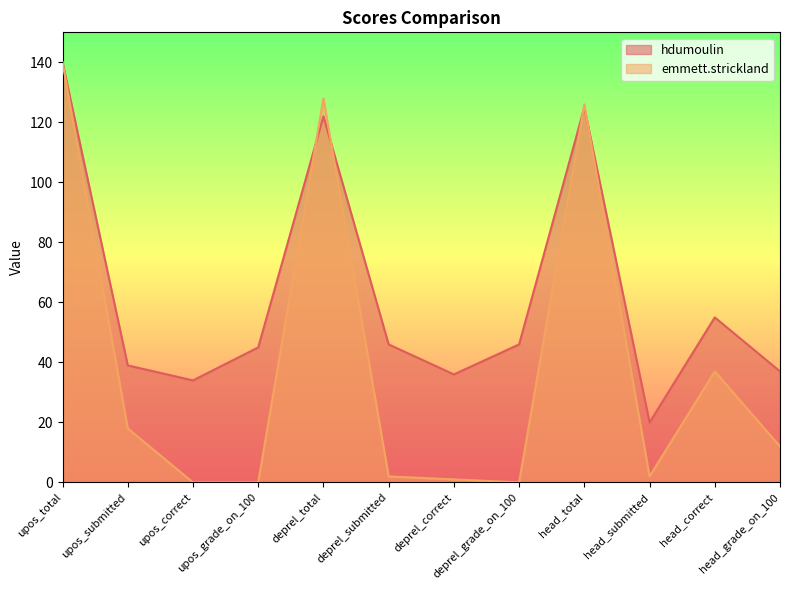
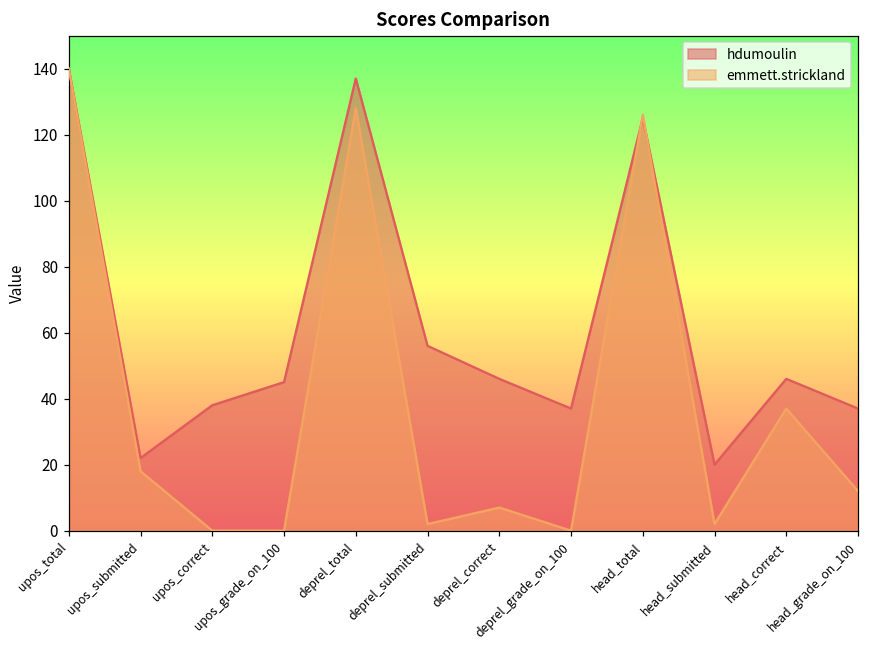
  {
    "hdumoulin": {
-     "upos_submitted": 39,
-     "upos_correct": 34,
+     "upos_submitted": 22,
+     "upos_correct": 38,
      "upos_grade_on_100": 45,
-     "deprel_total": 122,
-     "deprel_submitted": 46,
-     "deprel_correct": 36,
-     "deprel_grade_on_100": 46,
+     "deprel_total": 137,
+     "deprel_submitted": 56,
+     "deprel_correct": 46,
+     "deprel_grade_on_100": 37,
      "head_total": 125,
      "head_submitted": 20,
-     "head_correct": 55,
+     "head_correct": 46,
      "head_grade_on_100": 37
    },
    "emmett.strickland": {
      "upos_submitted": 18,
      "upos_correct": 0,
      "upos_grade_on_100": 0,
      "deprel_total": 128,
      "deprel_submitted": 2,
-     "deprel_correct": 1,
+     "deprel_correct": 7,
      "deprel_grade_on_100": 0,
      "head_total": 126,
      "head_submitted": 2,
      "head_correct": 37,
      "head_grade_on_100": 12
    }
  }
